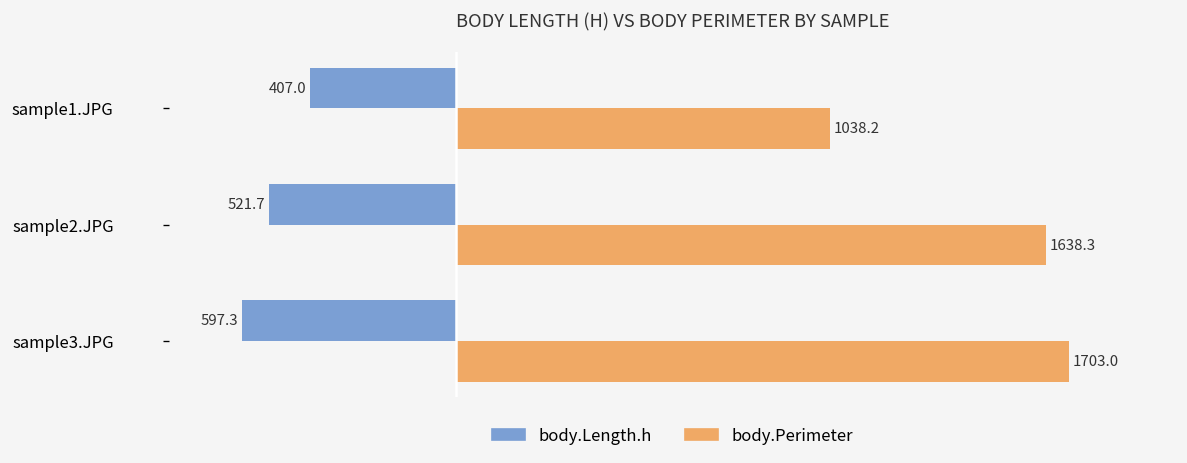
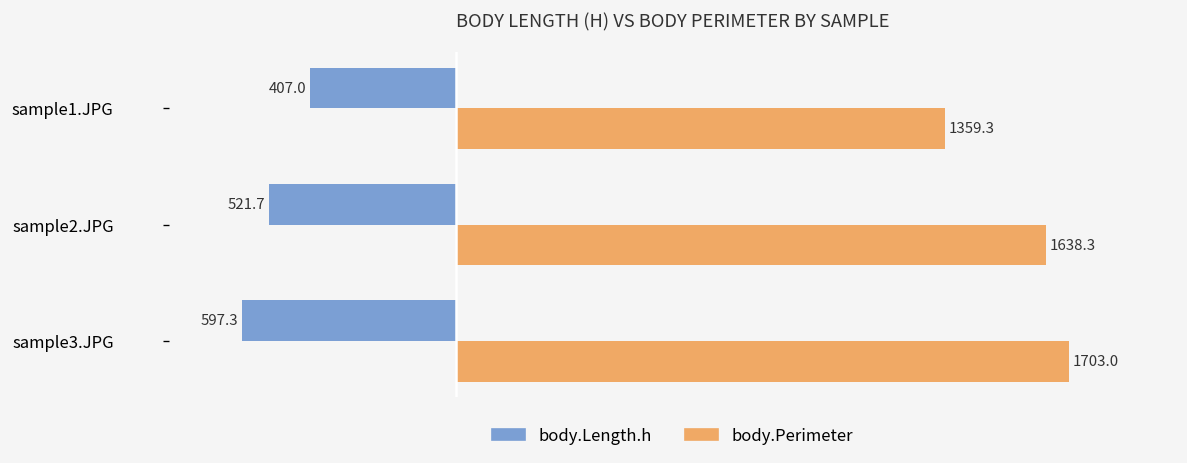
  {
    "body.Perimeter": {
-     "sample1.JPG": 1038.2,
+     "sample1.JPG": 1359.3,
      "sample2.JPG": 1638.3,
      "sample3.JPG": 1703.0
    }
  }
